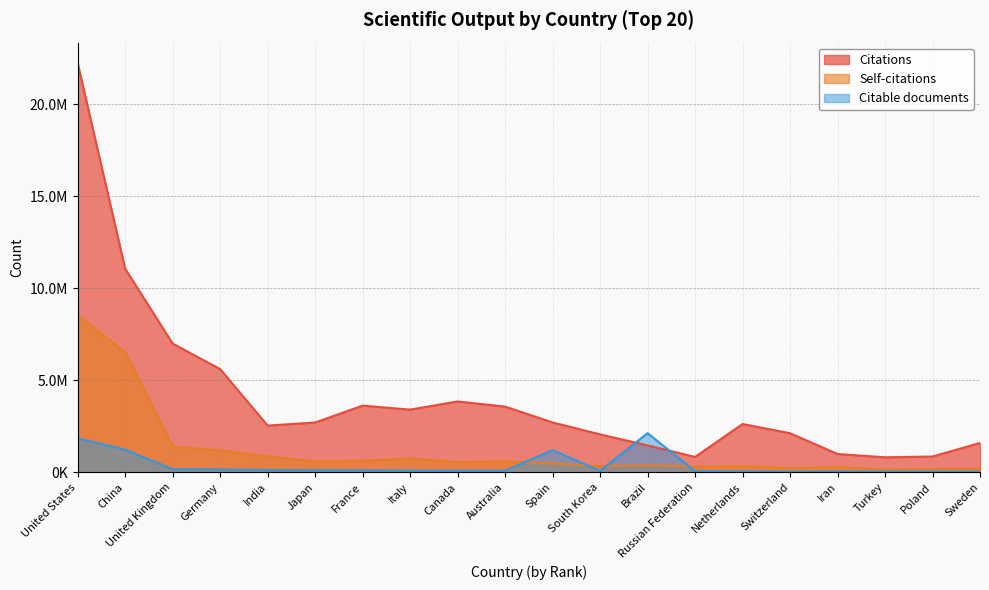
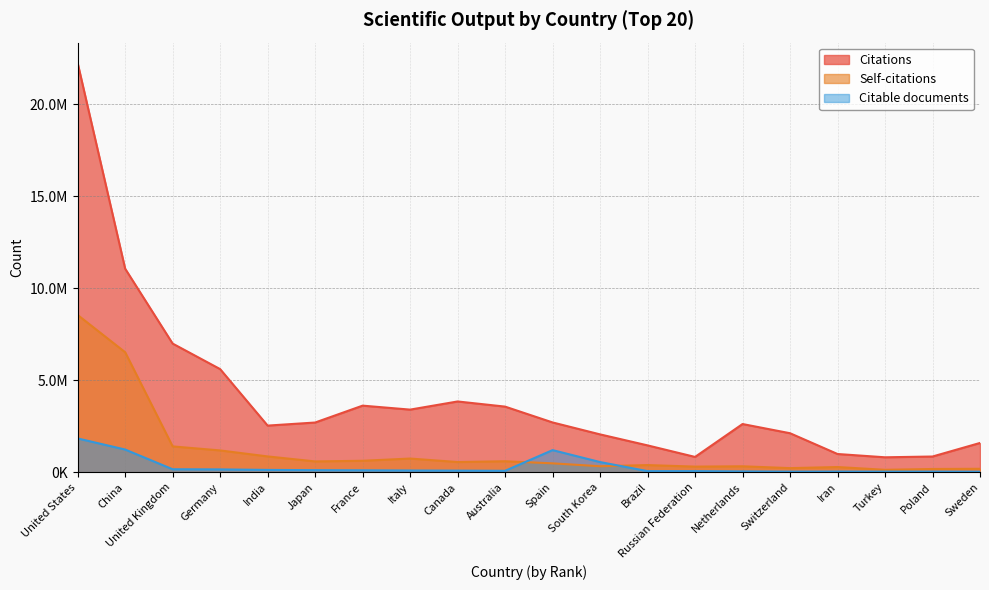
  {
    "Citable documents": {
      "United States": 1800000,
      "China": 1200000,
      "United Kingdom": 200000,
      "Germany": 200000,
      "India": 100000,
      "Japan": 100000,
      "France": 100000,
      "Italy": 100000,
      "Canada": 100000,
      "Australia": 100000,
      "Spain": 1200000,
-     "South Korea": 100000,
-     "Brazil": 2100000,
+     "South Korea": 600000,
+     "Brazil": 100000,
      "Russian Federation": 100000,
      "Netherlands": 100000,
      "Switzerland": 0,
      "Iran": 0,
      "Poland": 0,
      "Sweden": 0
    }
  }
